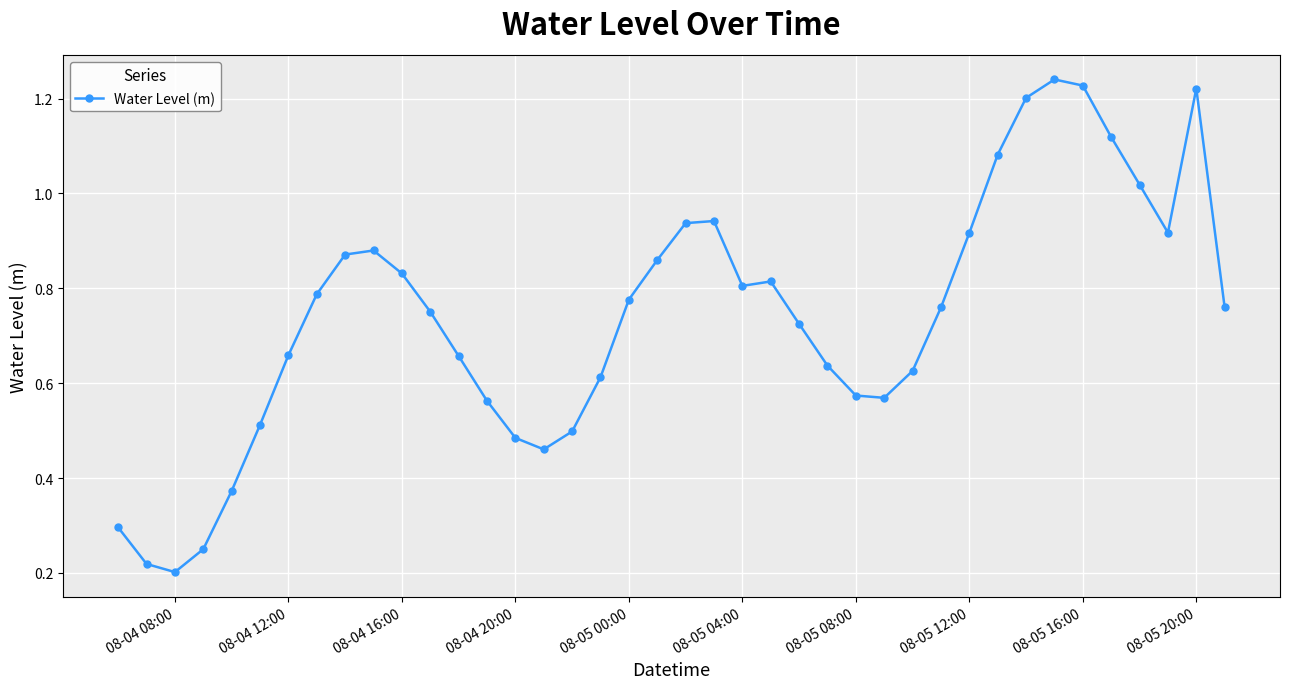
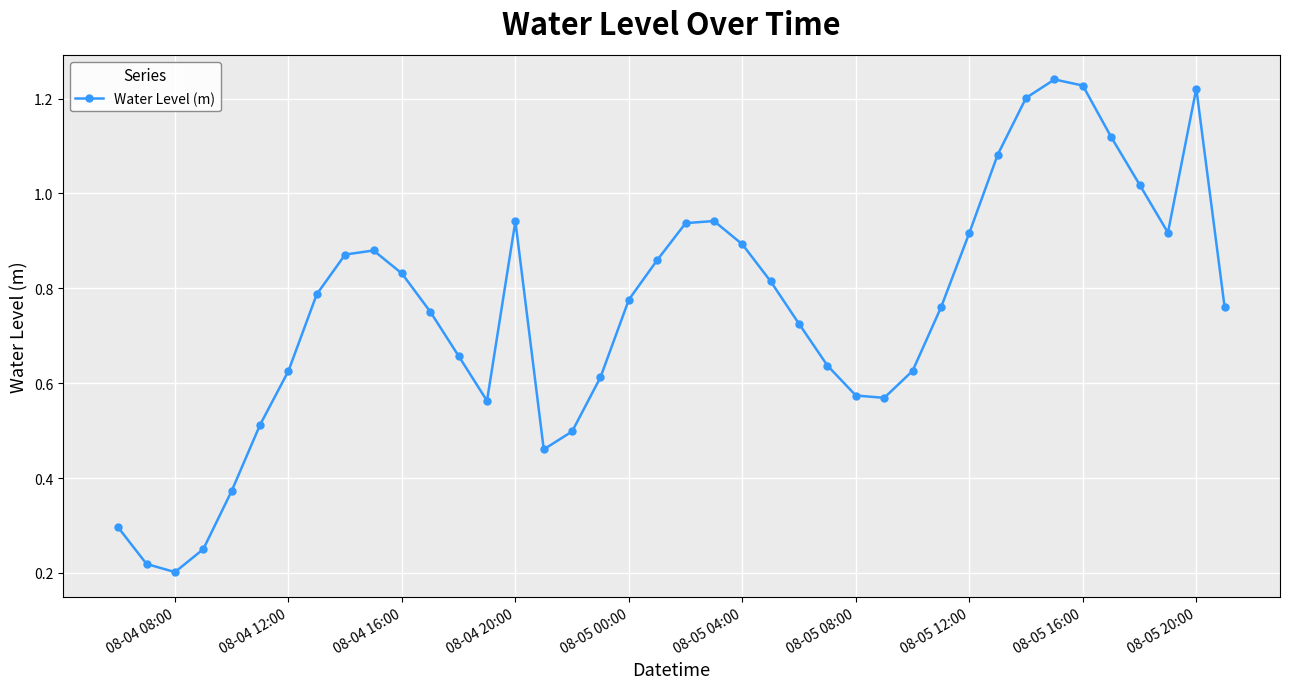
  {
    "08-04 08:00": 0.20,
-   "08-04 12:00": 0.66,
+   "08-04 12:00": 0.63,
    "08-04 16:00": 0.83,
-   "08-04 20:00": 0.48,
+   "08-04 20:00": 0.94,
    "08-05 00:00": 0.78,
-   "08-05 04:00": 0.81,
+   "08-05 04:00": 0.89,
    "08-05 08:00": 0.57,
    "08-05 12:00": 0.92,
    "08-05 16:00": 1.23,
    "08-05 20:00": 1.22
  }
